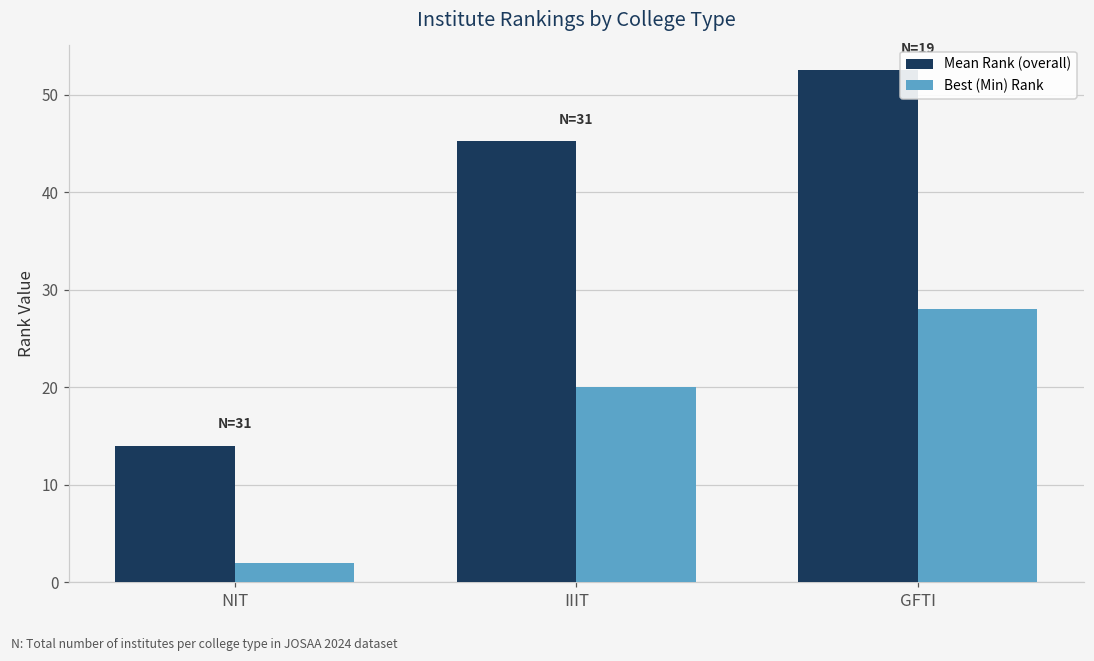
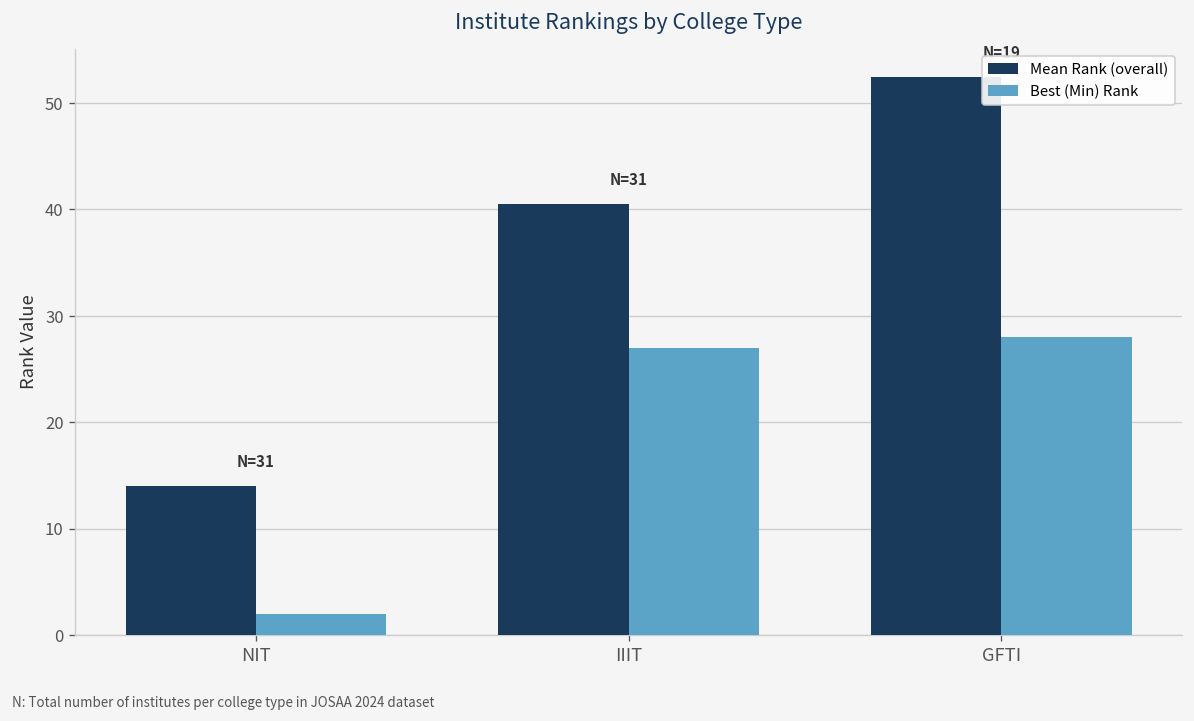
  {
    "Mean Rank (overall)": {
      "NIT": 14,
-     "IIIT": 45,
+     "IIIT": 41,
      "GFTI": 53
    },
    "Best (Min) Rank": {
      "NIT": 2,
-     "IIIT": 20,
+     "IIIT": 27,
      "GFTI": 28
    }
  }
